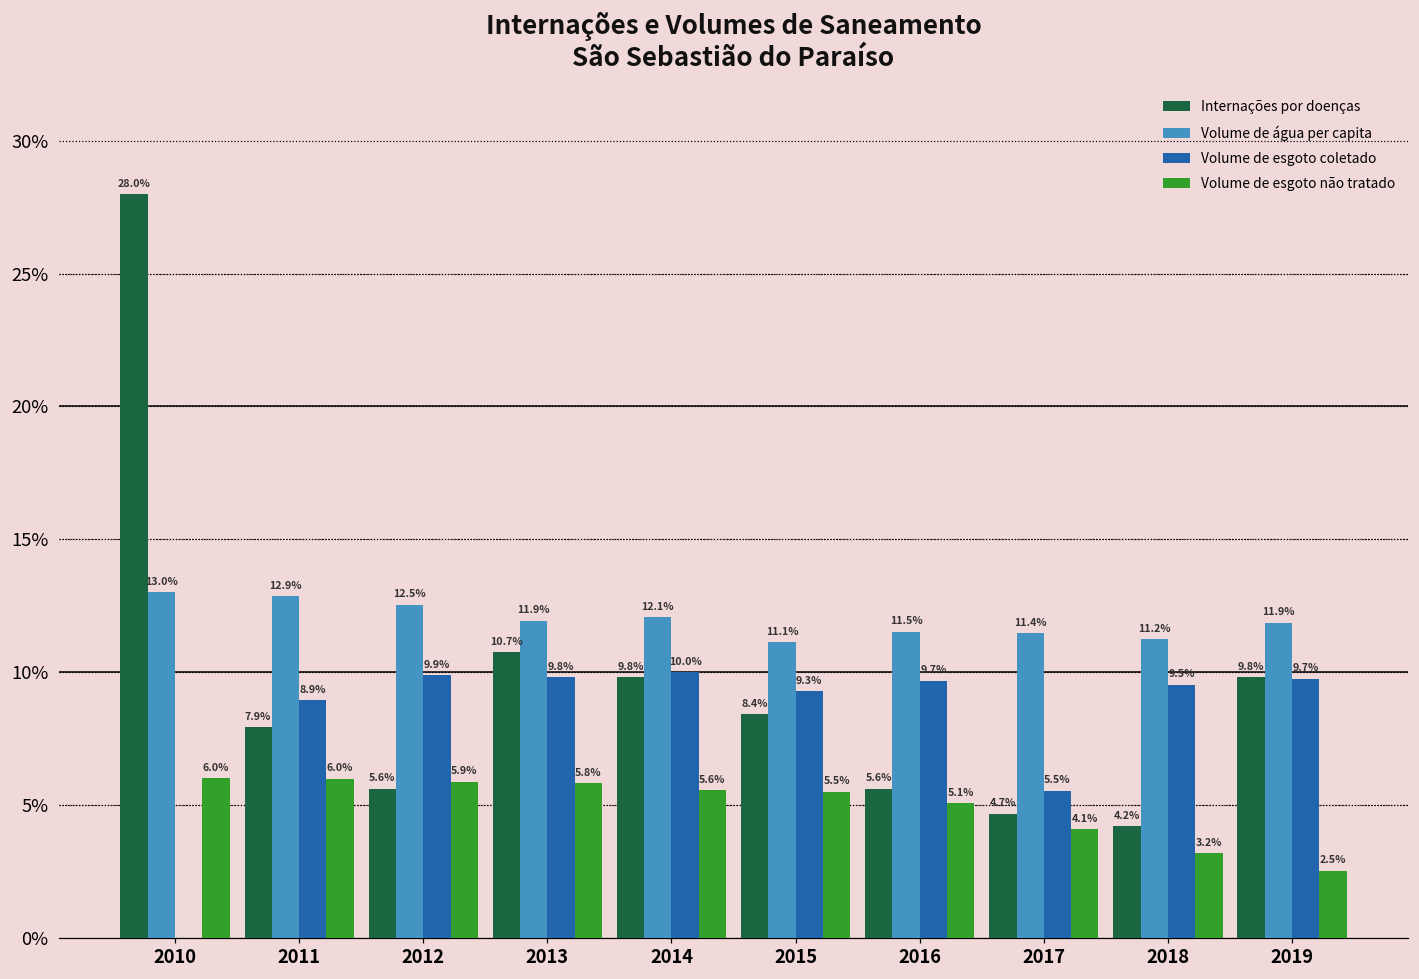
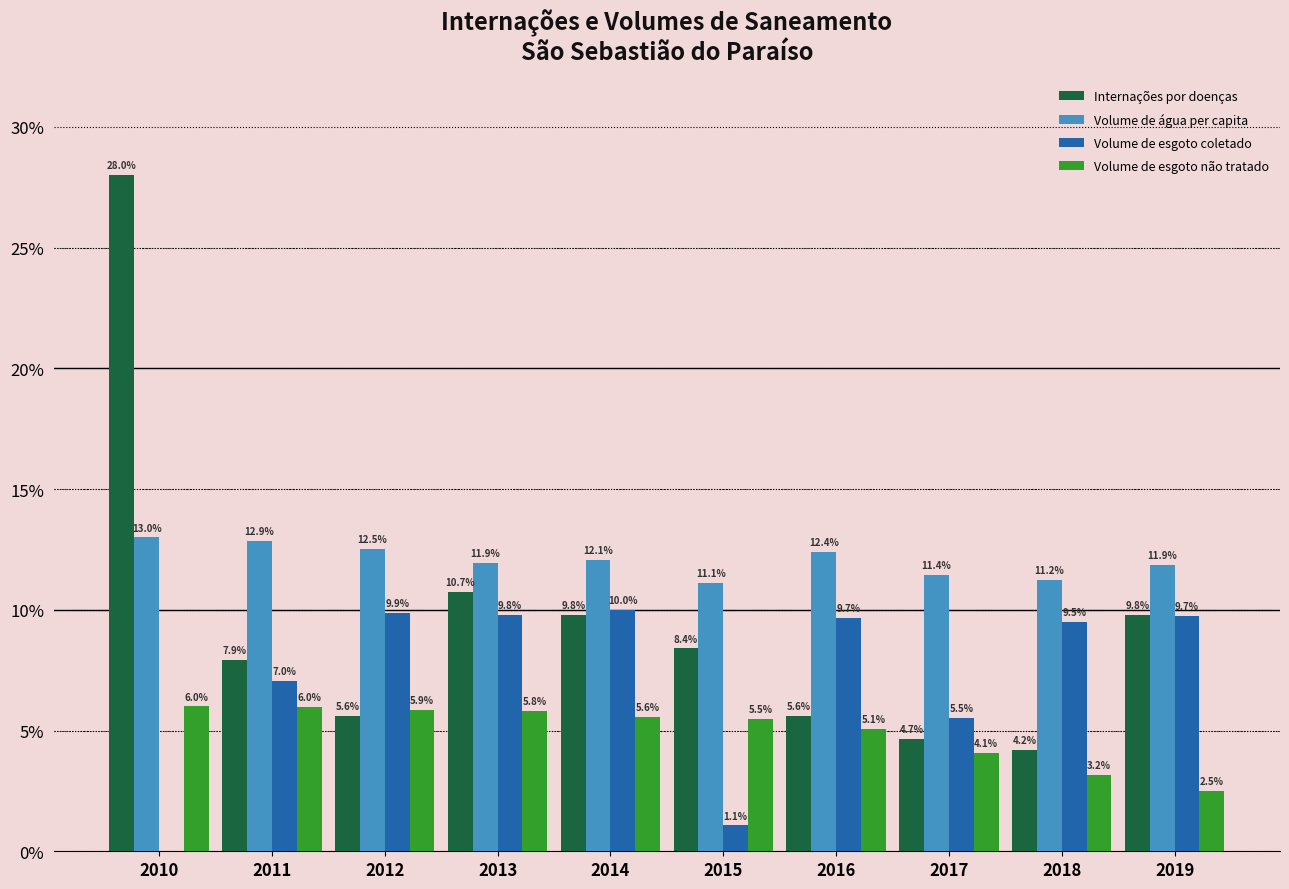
  {
    "Internações por doenças": {
      "2010": "28.0%",
      "2011": "7.9%",
      "2012": "5.6%",
      "2013": "10.7%",
      "2014": "9.8%",
      "2015": "8.4%",
      "2016": "5.6%",
      "2017": "4.7%",
      "2018": "4.2%",
      "2019": "9.8%"
    },
    "Volume de água per capita": {
      "2010": "13.0%",
      "2011": "12.9%",
      "2012": "12.5%",
      "2013": "11.9%",
      "2014": "12.1%",
      "2015": "11.1%",
-     "2016": "11.5%",
+     "2016": "12.4%",
      "2017": "11.4%",
      "2018": "11.2%",
      "2019": "11.9%"
    },
    "Volume de esgoto coletado": {
-     "2011": "8.9%",
+     "2011": "7.0%",
      "2012": "9.9%",
      "2013": "9.8%",
      "2014": "10.0%",
-     "2015": "9.3%",
+     "2015": "1.1%",
      "2016": "9.7%",
      "2017": "5.5%",
      "2018": "9.5%",
      "2019": "9.7%"
    },
    "Volume de esgoto não tratado": {
      "2010": "6.0%",
      "2011": "6.0%",
      "2012": "5.9%",
      "2013": "5.8%",
      "2014": "5.6%",
      "2015": "5.5%",
      "2016": "5.1%",
      "2017": "4.1%",
      "2018": "3.2%",
      "2019": "2.5%"
    }
  }
